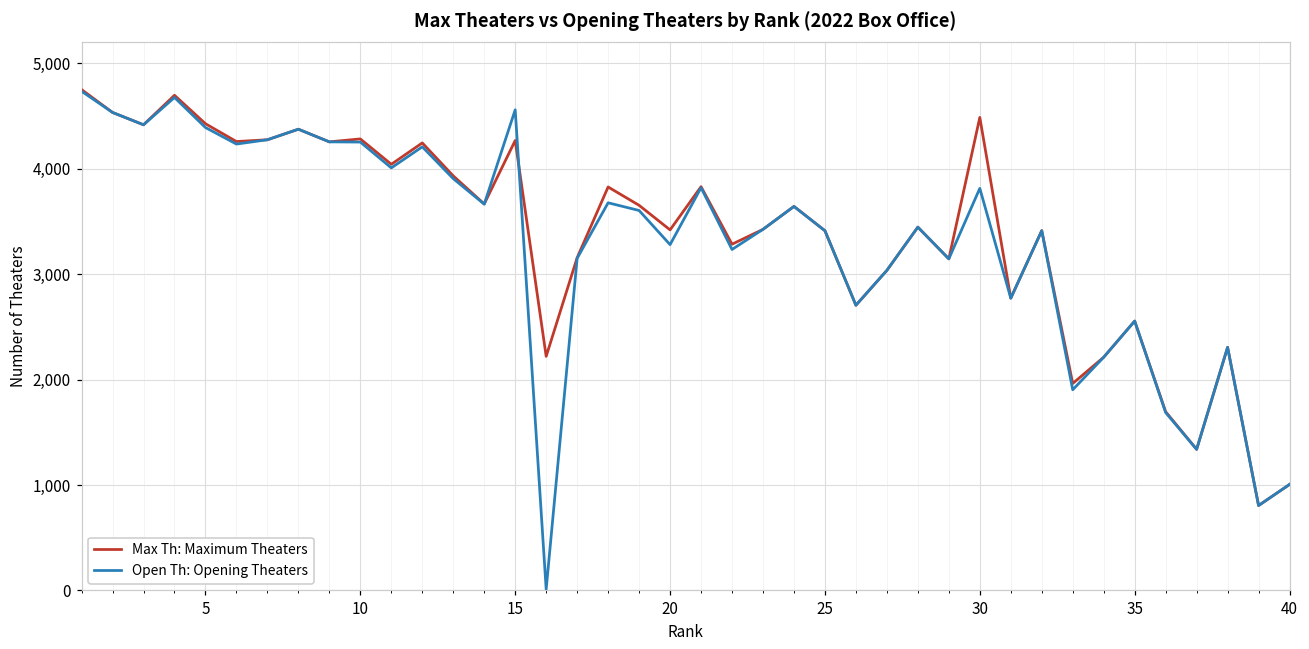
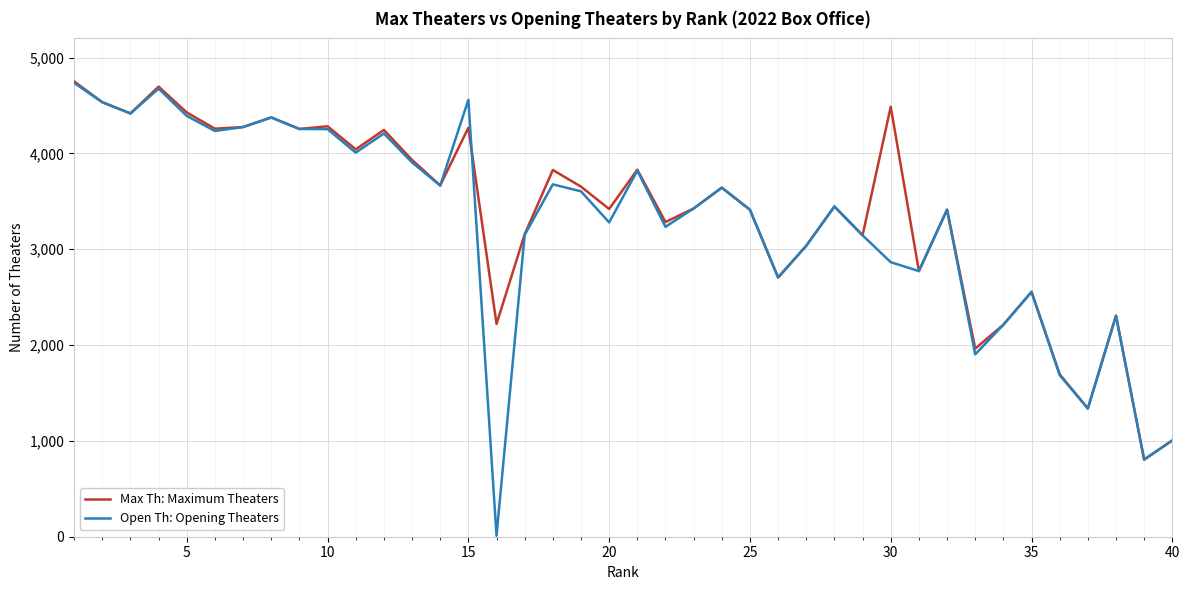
  {
    "Max Th: Maximum Theaters": {
      "5": "4,400",
      "10": "4,300",
      "15": "4,300",
      "20": "3,400",
      "30": "4,500"
    },
    "Open Th: Opening Theaters": {
      "5": "4,400",
      "10": "4,300",
      "15": "4,600",
      "20": "3,300",
-     "30": "3,800"
+     "30": "2,900"
    }
  }
